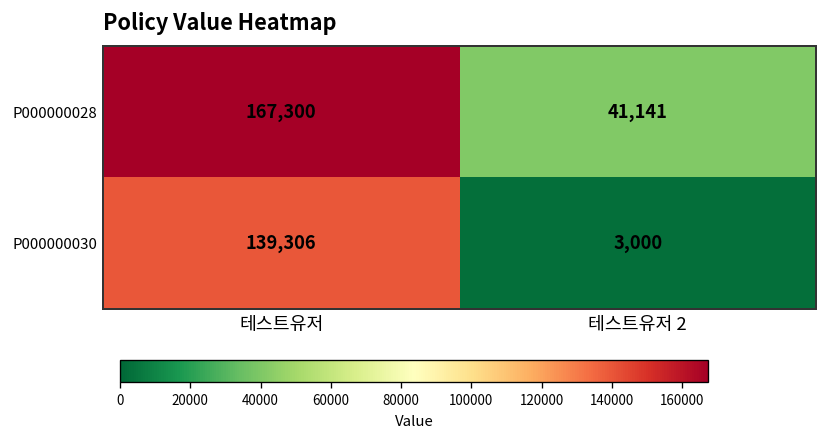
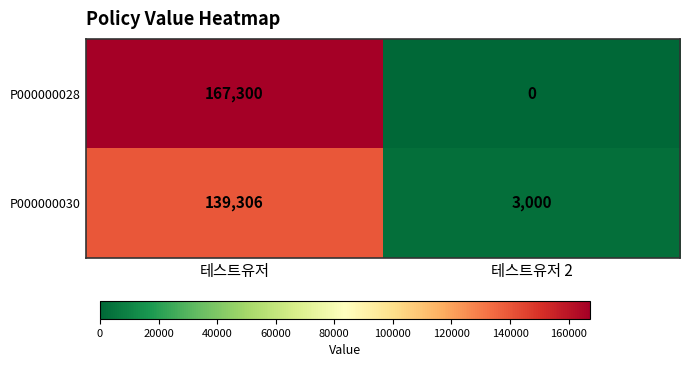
  {
    "P000000028": {
      "테스트유저": "167,300",
-     "테스트유저 2": "41,141"
+     "테스트유저 2": "0"
    },
    "P000000030": {
      "테스트유저": "139,306",
      "테스트유저 2": "3,000"
    }
  }
